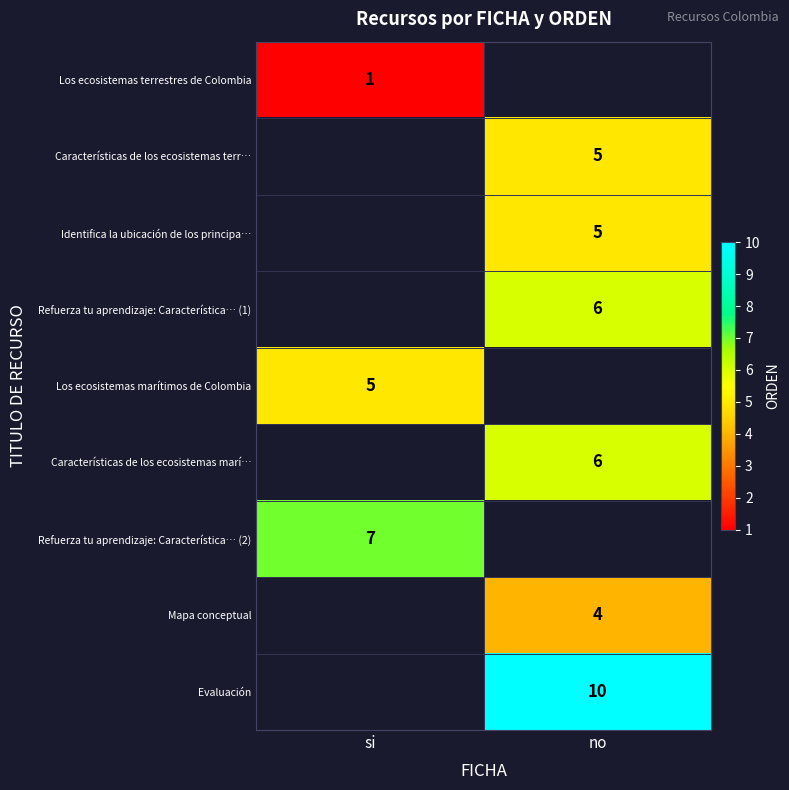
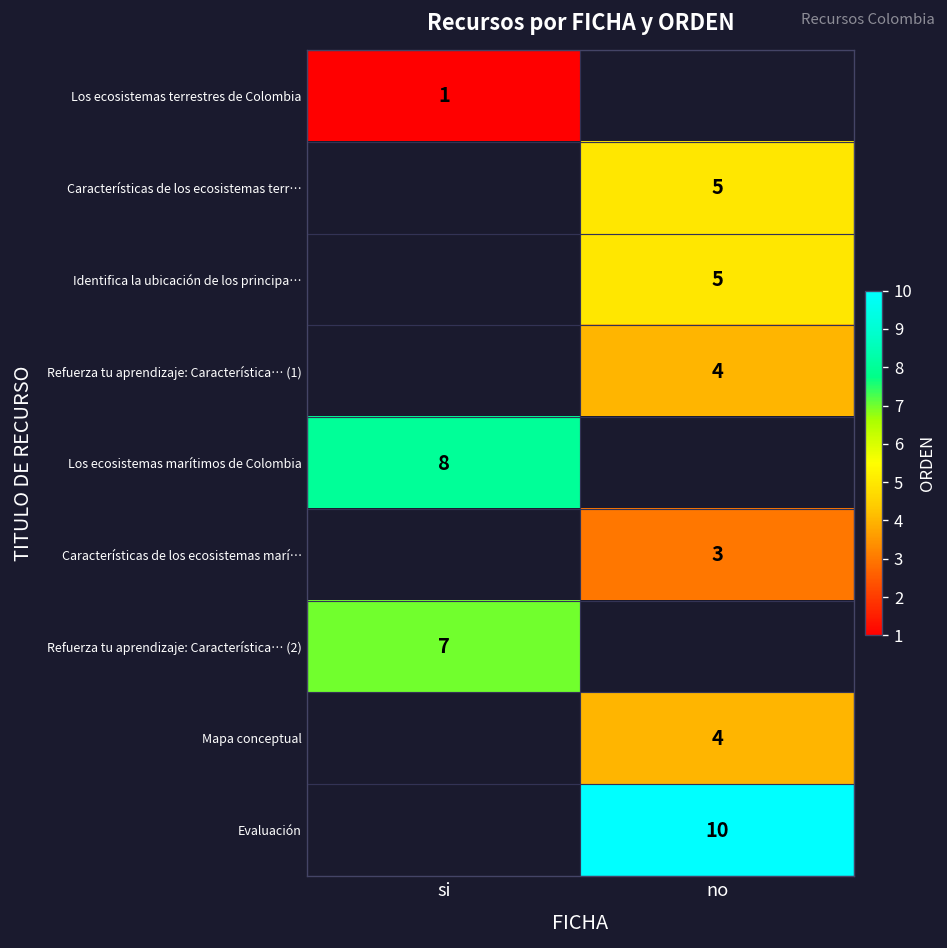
  {
    "Los ecosistemas terrestres de Colombia": {
      "si": 1
    },
    "Características de los ecosistemas terr…": {
      "no": 5
    },
    "Identifica la ubicación de los principa…": {
      "no": 5
    },
    "Refuerza tu aprendizaje: Característica… (1)": {
-     "no": 6
+     "no": 4
    },
    "Los ecosistemas marítimos de Colombia": {
-     "si": 5
+     "si": 8
    },
    "Características de los ecosistemas marí…": {
-     "no": 6
+     "no": 3
    },
    "Refuerza tu aprendizaje: Característica… (2)": {
      "si": 7
    },
    "Mapa conceptual": {
      "no": 4
    },
    "Evaluación": {
      "no": 10
    }
  }
